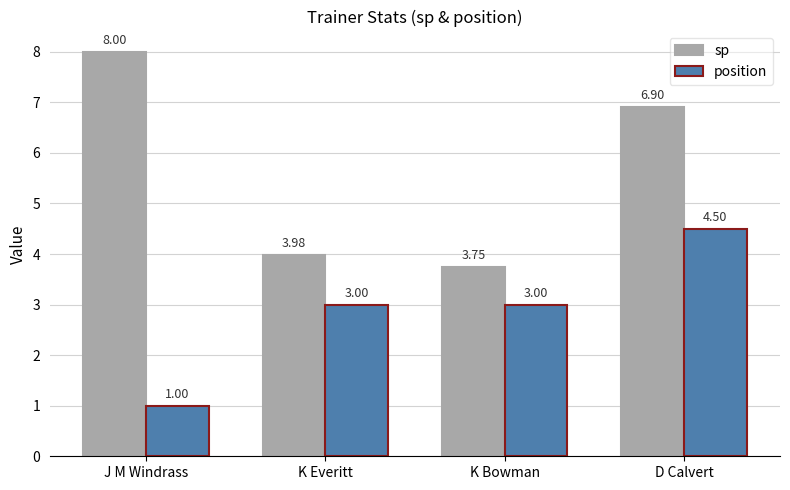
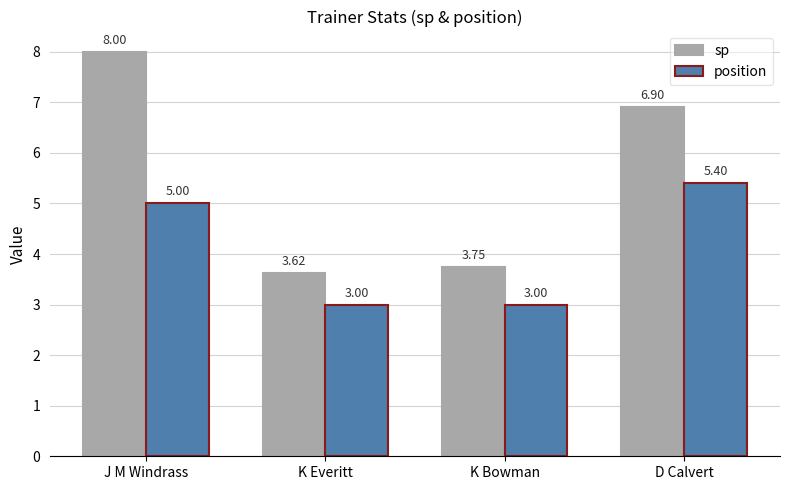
  {
    "sp": {
      "J M Windrass": 8.00,
-     "K Everitt": 3.98,
+     "K Everitt": 3.62,
      "K Bowman": 3.75,
      "D Calvert": 6.90
    },
    "position": {
-     "J M Windrass": 1.00,
+     "J M Windrass": 5.00,
      "K Everitt": 3.00,
      "K Bowman": 3.00,
-     "D Calvert": 4.50
+     "D Calvert": 5.40
    }
  }
